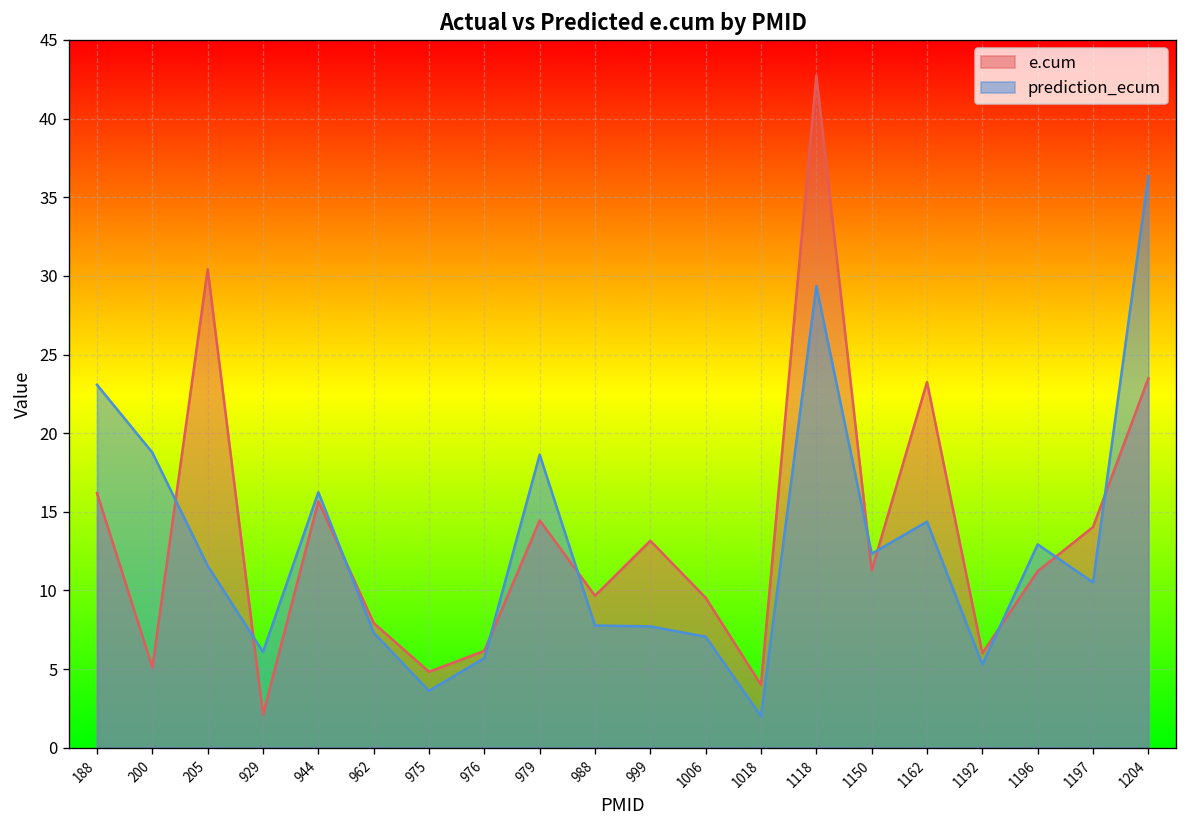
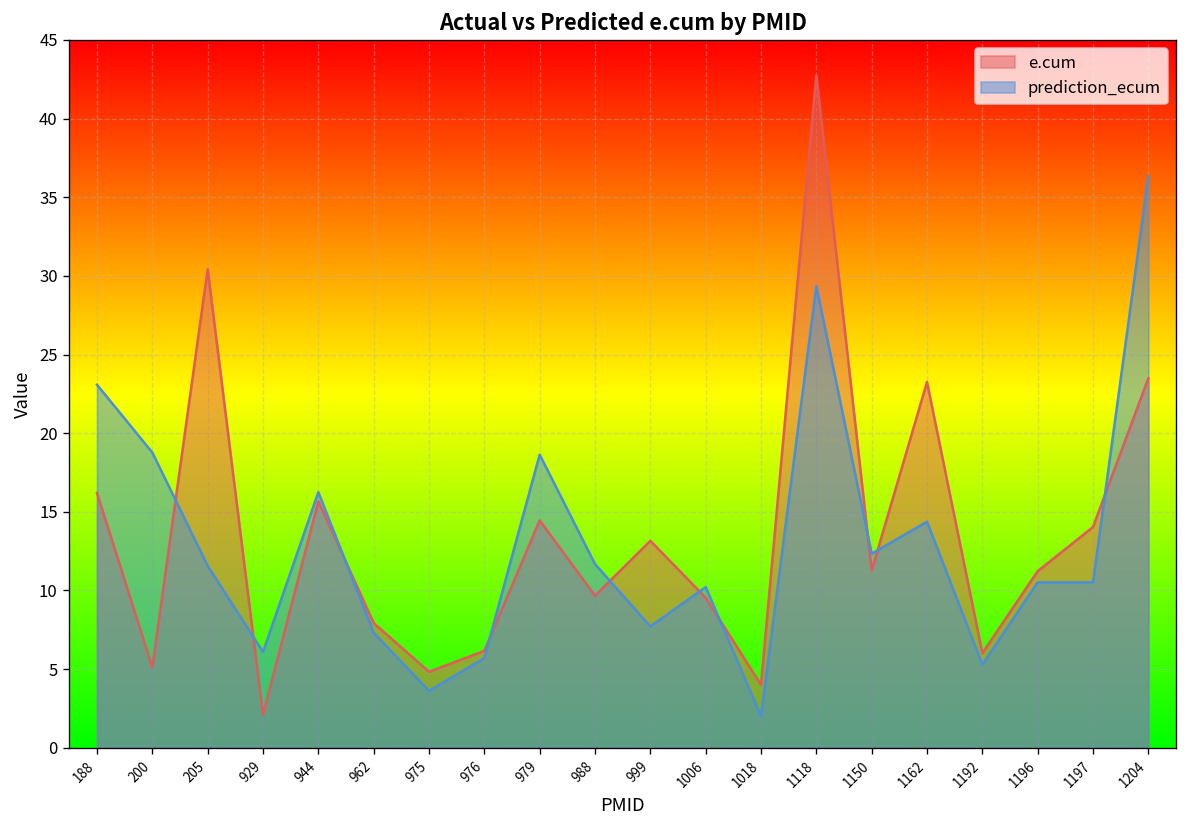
  {
    "e.cum": {
      "188": 16.2,
      "200": 5.1,
      "205": 30.4,
      "929": 2.1,
      "944": 15.7,
      "962": 7.9,
      "975": 4.8,
      "976": 6.2,
      "979": 14.5,
      "988": 9.7,
      "999": 13.2,
      "1006": 9.5,
      "1018": 4.0,
      "1118": 42.7,
      "1150": 11.3,
      "1162": 23.3,
      "1192": 6.0,
      "1196": 11.2,
      "1197": 14.0,
      "1204": 23.5
    },
    "prediction_ecum": {
      "188": 23.1,
      "200": 18.8,
      "205": 11.6,
      "929": 6.1,
      "944": 16.2,
      "962": 7.3,
      "975": 3.6,
      "976": 5.7,
      "979": 18.6,
-     "988": 7.8,
+     "988": 11.7,
      "999": 7.7,
-     "1006": 7.1,
+     "1006": 10.2,
      "1018": 2.0,
      "1118": 29.4,
      "1150": 12.3,
      "1162": 14.4,
      "1192": 5.3,
-     "1196": 12.9,
+     "1196": 10.5,
      "1197": 10.5,
      "1204": 36.3
    }
  }
